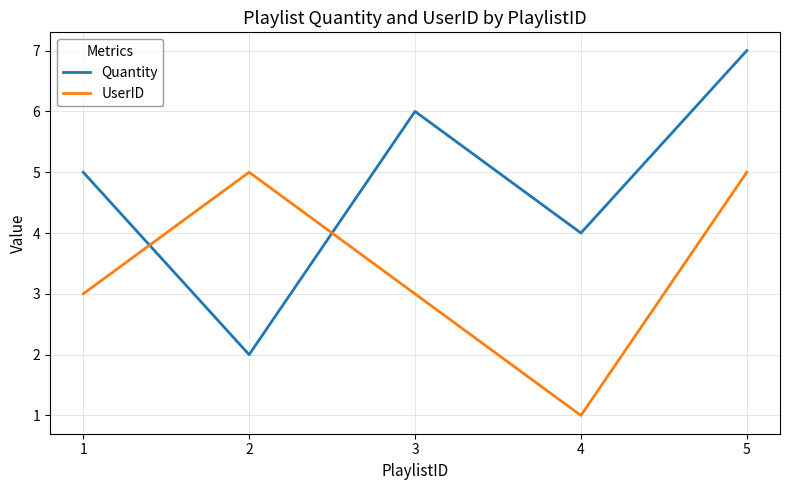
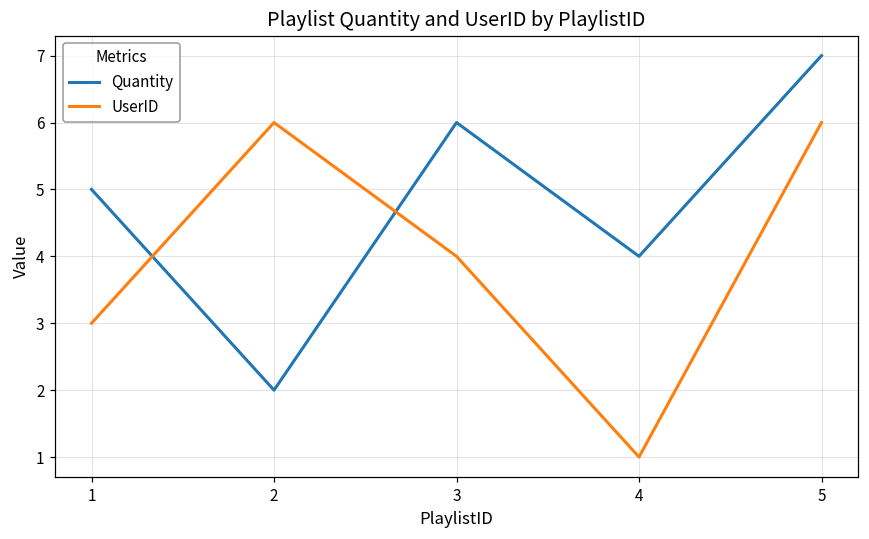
  {
    "Quantity": {
      "1": 5,
      "2": 2,
      "3": 6,
      "4": 4,
      "5": 7
    },
    "UserID": {
      "1": 3,
-     "2": 5,
-     "3": 3,
+     "2": 6,
+     "3": 4,
      "4": 1,
-     "5": 5
+     "5": 6
    }
  }
